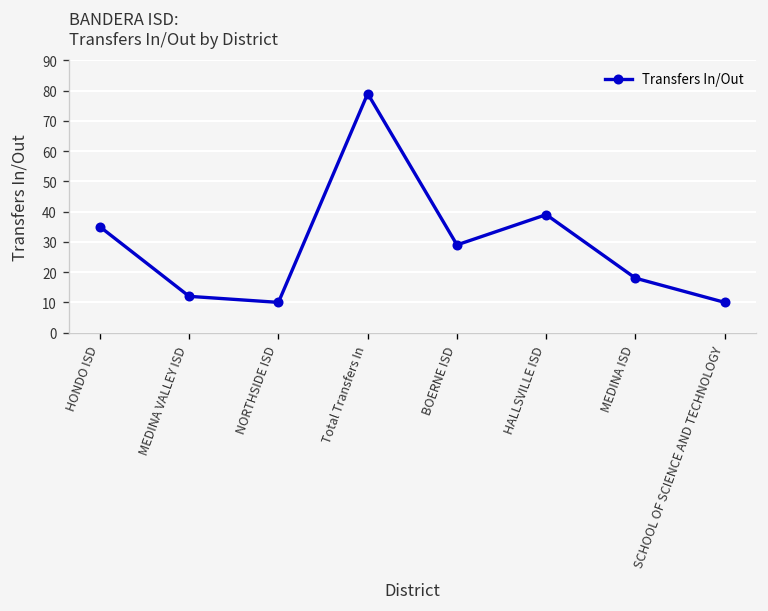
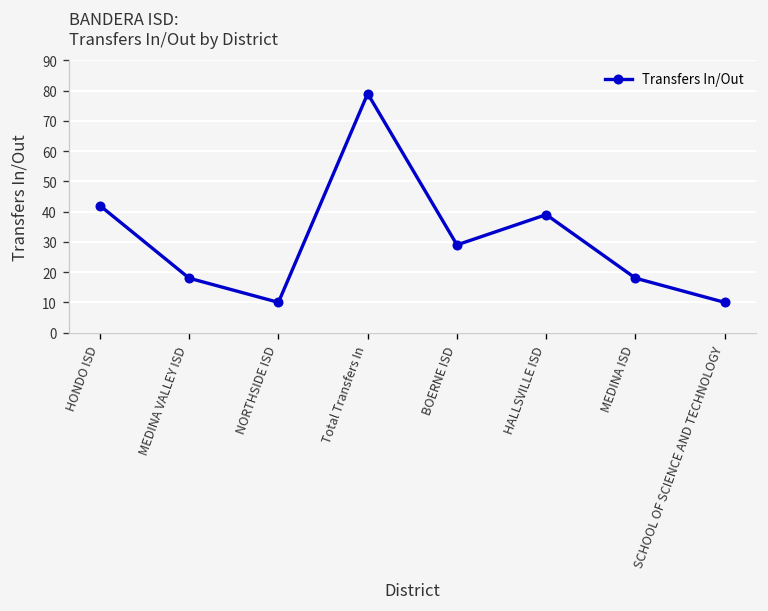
  {
-   "HONDO ISD": 35,
-   "MEDINA VALLEY ISD": 12,
+   "HONDO ISD": 42,
+   "MEDINA VALLEY ISD": 18,
    "NORTHSIDE ISD": 10,
    "Total Transfers In": 79,
    "BOERNE ISD": 29,
    "HALLSVILLE ISD": 39,
    "MEDINA ISD": 18,
    "SCHOOL OF SCIENCE AND TECHNOLOGY": 10
  }
